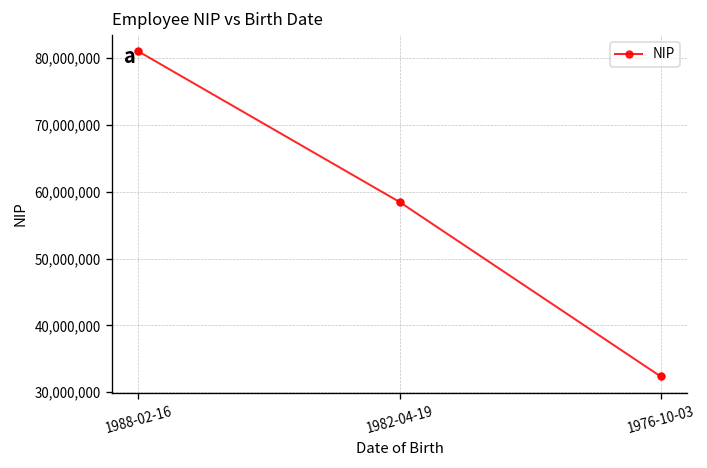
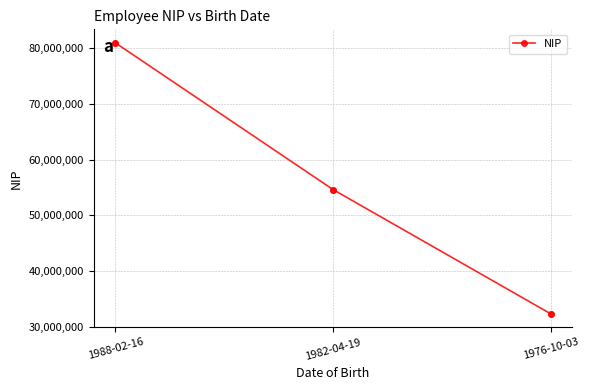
  {
    "1988-02-16": "81,000,000",
-   "1982-04-19": "58,000,000",
+   "1982-04-19": "55,000,000",
    "1976-10-03": "32,000,000"
  }
